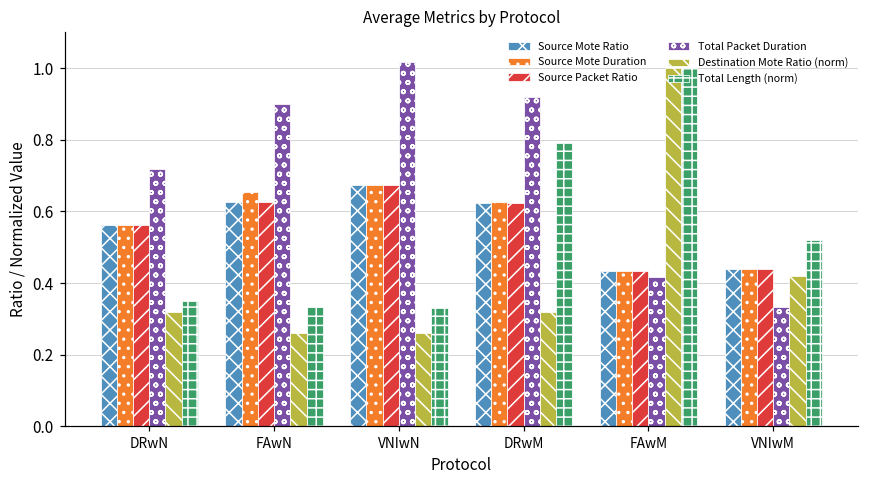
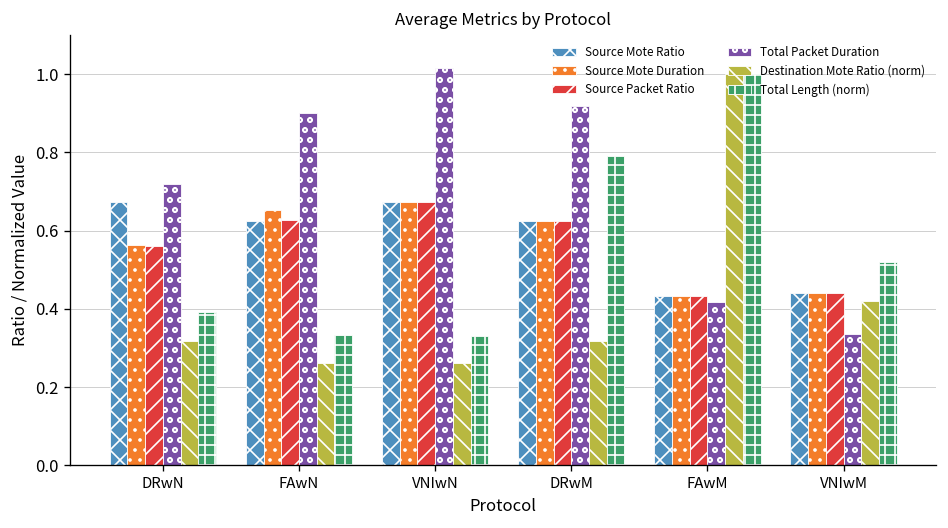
  {
    "Source Mote Ratio": {
-     "DRwN": 0.56,
+     "DRwN": 0.67,
      "FAwN": 0.63,
      "VNIwN": 0.67,
      "DRwM": 0.62,
      "FAwM": 0.43,
      "VNIwM": 0.44
    },
    "Source Mote Duration": {
      "DRwN": 0.56,
      "FAwN": 0.65,
      "VNIwN": 0.67,
      "DRwM": 0.63,
      "FAwM": 0.43,
      "VNIwM": 0.44
    },
    "Source Packet Ratio": {
      "DRwN": 0.56,
      "FAwN": 0.63,
      "VNIwN": 0.67,
      "DRwM": 0.62,
      "FAwM": 0.43,
      "VNIwM": 0.44
    },
    "Total Packet Duration": {
      "DRwN": 0.72,
      "FAwN": 0.90,
      "VNIwN": 1.02,
      "DRwM": 0.92,
      "FAwM": 0.42,
      "VNIwM": 0.33
    },
    "Destination Mote Ratio (norm)": {
      "DRwN": 0.32,
      "FAwN": 0.26,
      "VNIwN": 0.26,
      "DRwM": 0.32,
      "FAwM": 1.00,
      "VNIwM": 0.42
    },
    "Total Length (norm)": {
-     "DRwN": 0.35,
+     "DRwN": 0.39,
      "FAwN": 0.33,
      "VNIwN": 0.33,
      "DRwM": 0.79,
      "FAwM": 1.00,
      "VNIwM": 0.52
    }
  }
